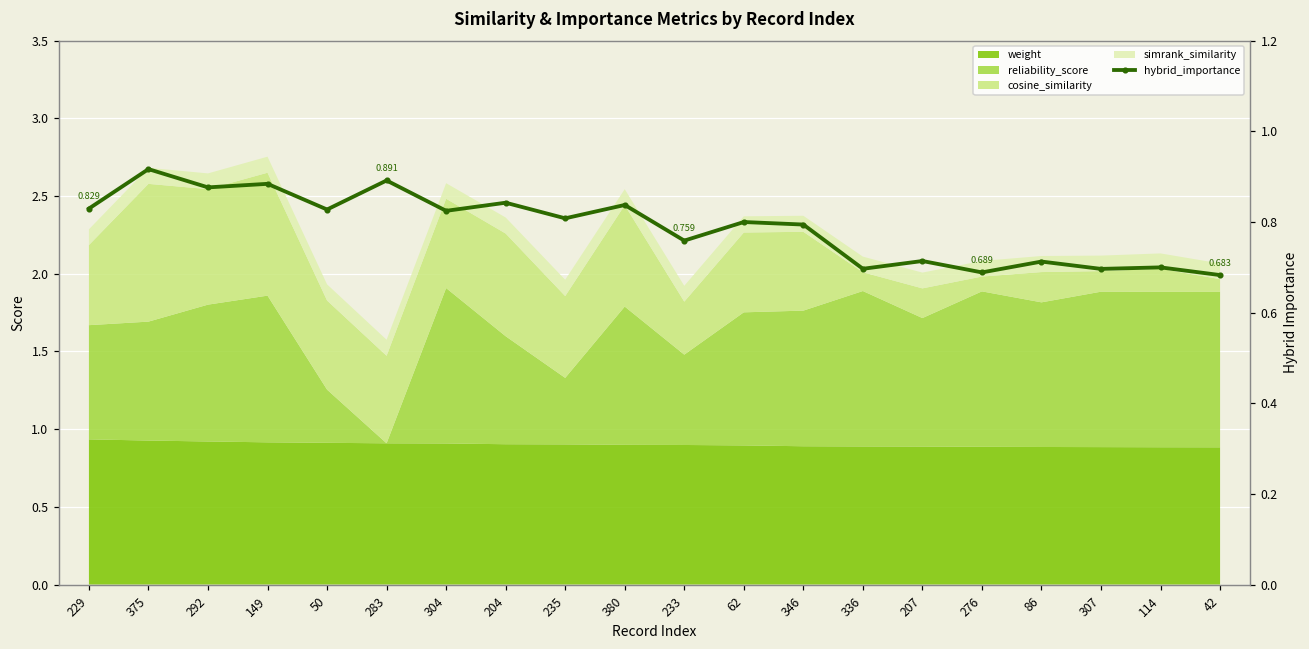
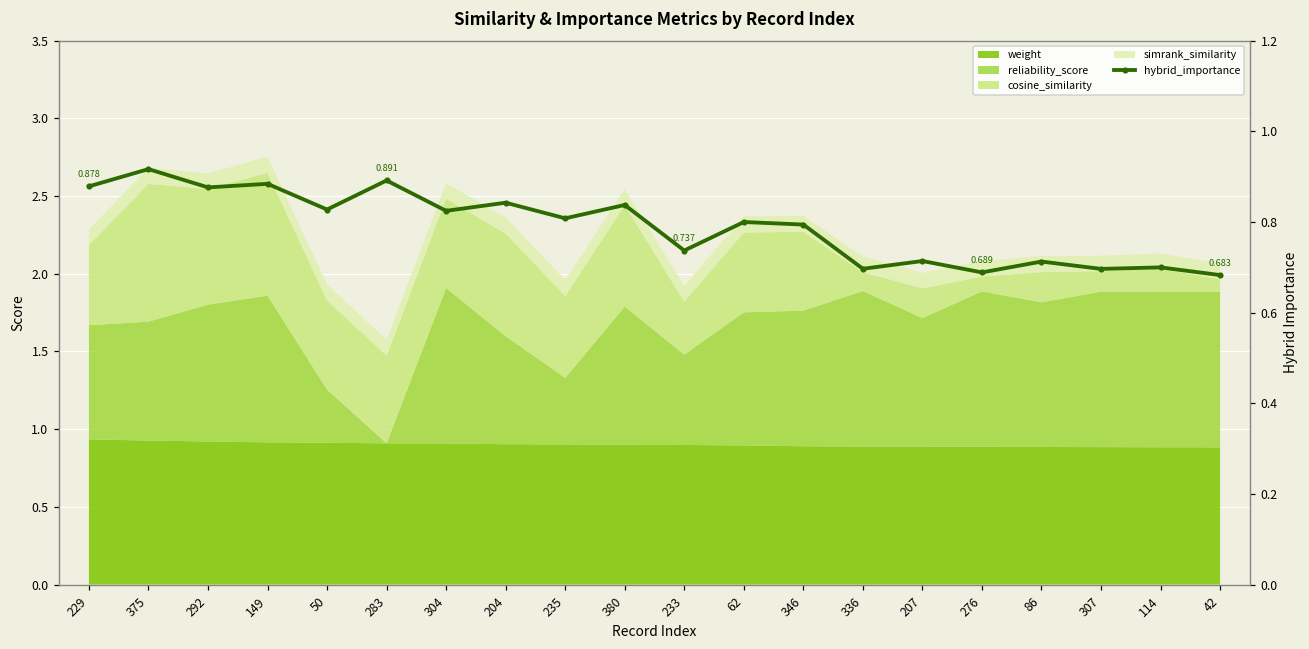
  {
    "hybrid_importance": {
-     "229": 0.829,
+     "229": 0.878,
      "283": 0.891,
-     "233": 0.759,
+     "233": 0.737,
      "276": 0.689,
      "42": 0.683
    }
  }
